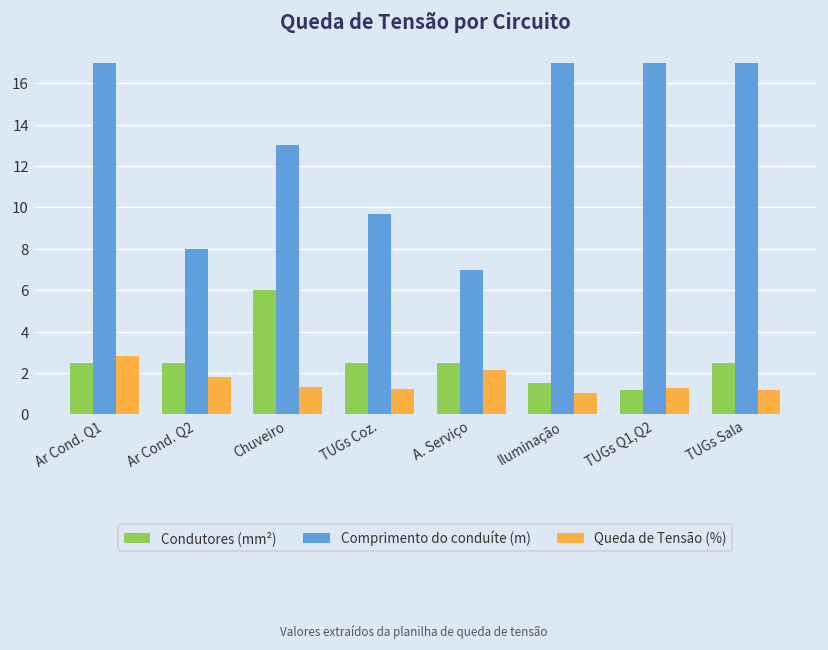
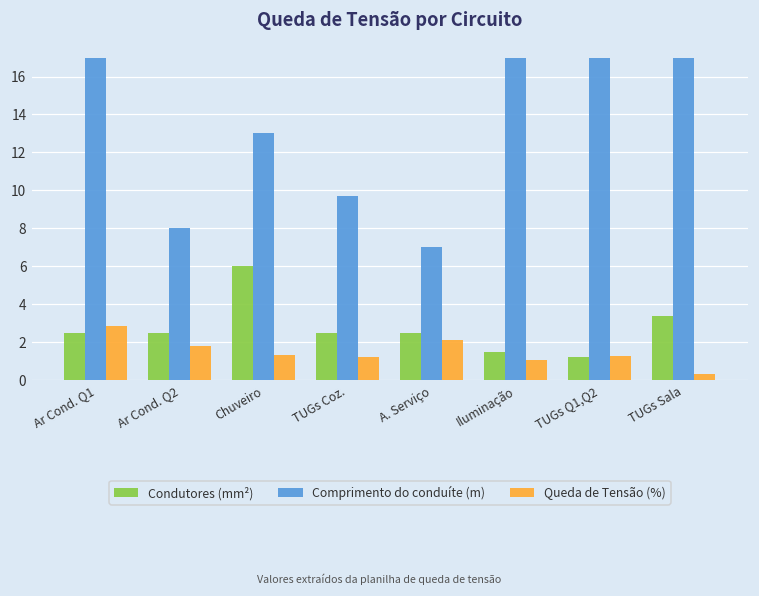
  {
    "Condutores (mm²)": {
      "Ar Cond. Q1": 2.5,
      "Ar Cond. Q2": 2.5,
      "Chuveiro": 6.0,
      "TUGs Coz.": 2.5,
      "A. Serviço": 2.5,
      "Iluminação": 1.5,
      "TUGs Q1,Q2": 1.2,
-     "TUGs Sala": 2.5
+     "TUGs Sala": 3.4
    },
    "Comprimento do conduíte (m)": {
      "Ar Cond. Q1": 17.0,
      "Ar Cond. Q2": 8.0,
      "Chuveiro": 13.0,
      "TUGs Coz.": 9.7,
      "A. Serviço": 7.0,
      "Iluminação": 17.0,
      "TUGs Q1,Q2": 17.0,
      "TUGs Sala": 17.0
    },
    "Queda de Tensão (%)": {
      "Ar Cond. Q1": 2.8,
      "Ar Cond. Q2": 1.8,
      "Chuveiro": 1.3,
      "TUGs Coz.": 1.2,
      "A. Serviço": 2.1,
      "Iluminação": 1.0,
      "TUGs Q1,Q2": 1.3,
-     "TUGs Sala": 1.2
+     "TUGs Sala": 0.3
    }
  }
